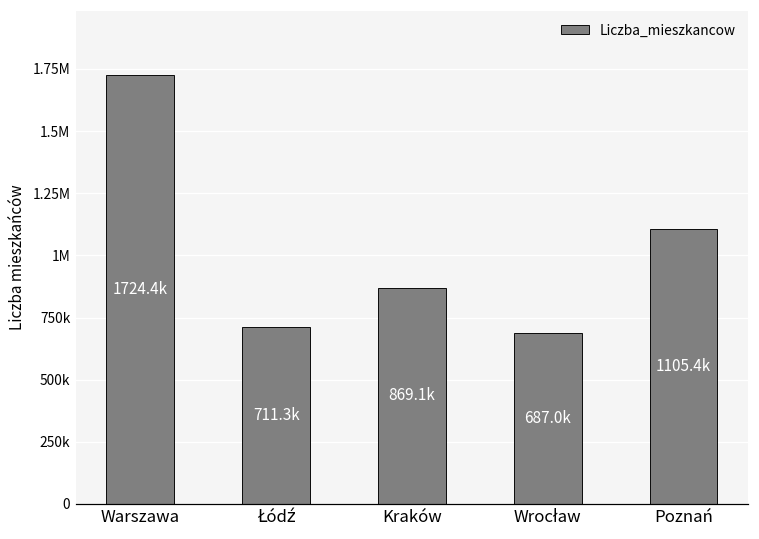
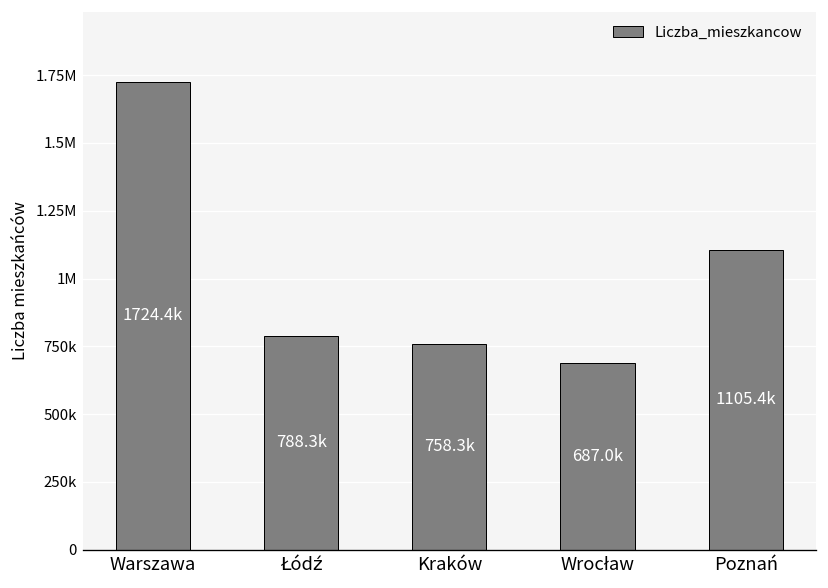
  {
    "Warszawa": "1724.4k",
-   "Łódź": "711.3k",
-   "Kraków": "869.1k",
+   "Łódź": "788.3k",
+   "Kraków": "758.3k",
    "Wrocław": "687.0k",
    "Poznań": "1105.4k"
  }
